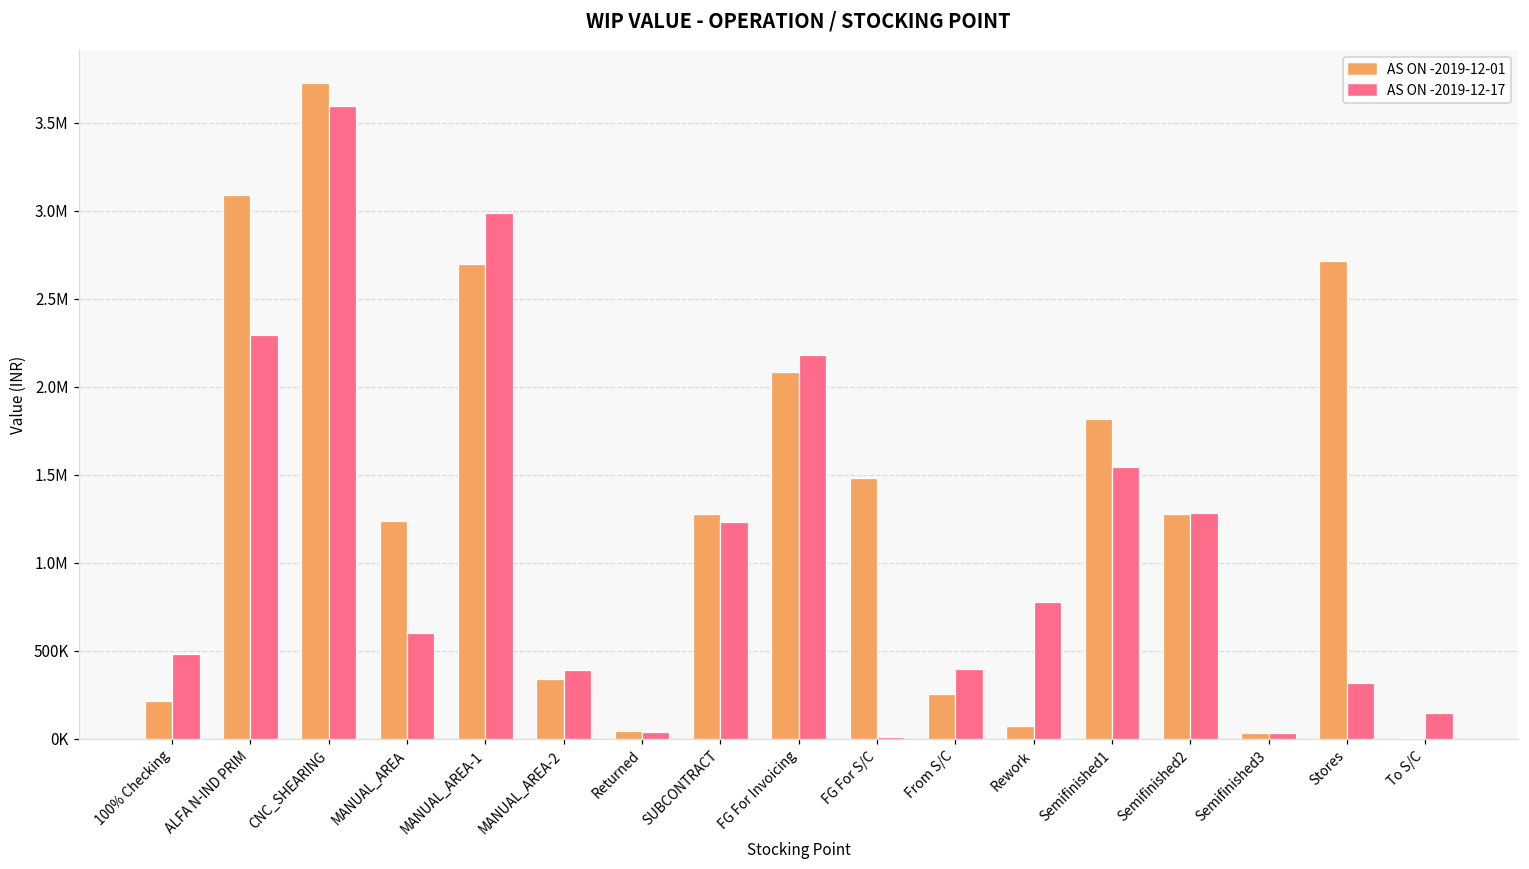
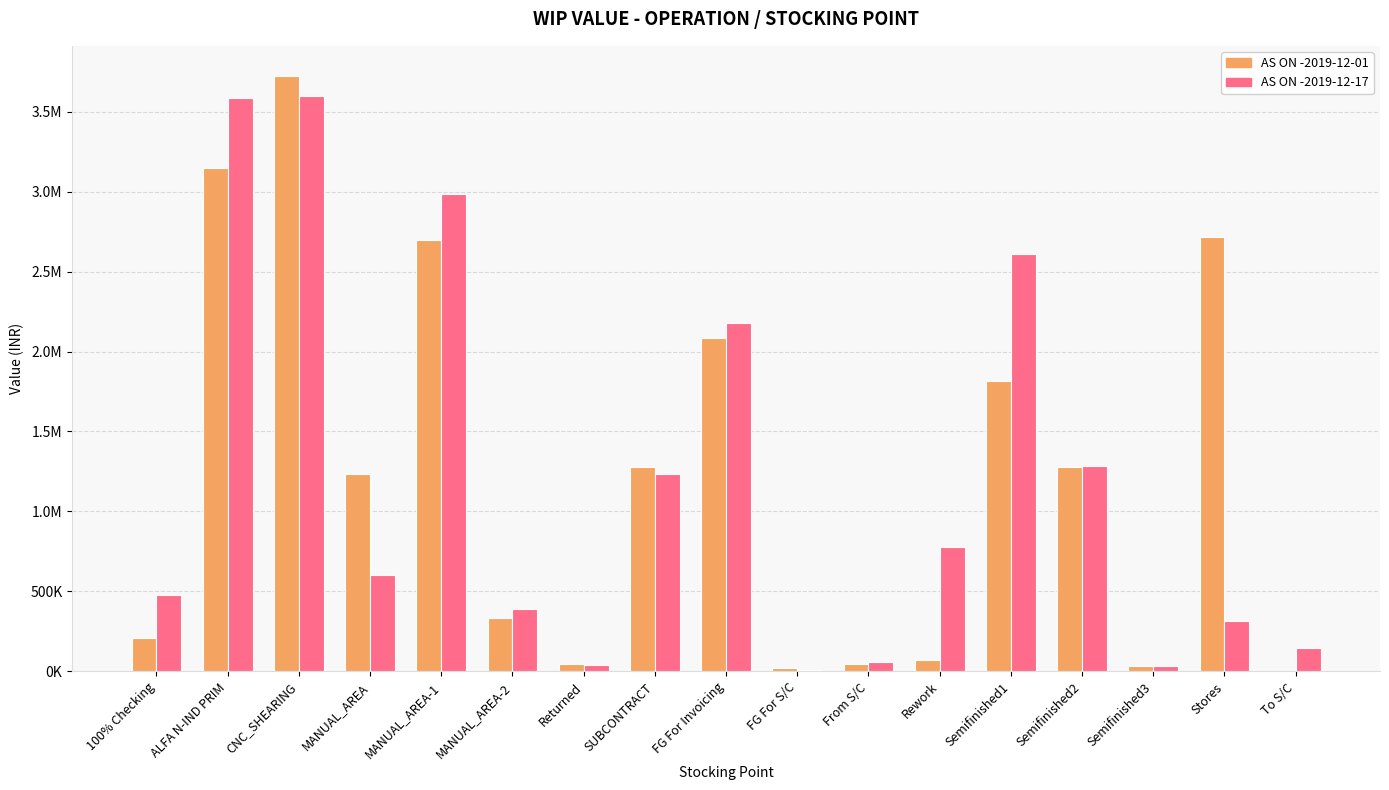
  {
    "AS ON -2019-12-01": {
      "100% Checking": 210000,
-     "ALFA N-IND PRIM": 3090000,
+     "ALFA N-IND PRIM": 3150000,
      "CNC_SHEARING": 3720000,
      "MANUAL_AREA": 1240000,
      "MANUAL_AREA-1": 2700000,
      "MANUAL_AREA-2": 340000,
      "Returned": 50000,
      "SUBCONTRACT": 1280000,
      "FG For Invoicing": 2090000,
-     "FG For S/C": 1480000,
-     "From S/C": 250000,
+     "FG For S/C": 20000,
+     "From S/C": 40000,
      "Rework": 70000,
      "Semifinished1": 1820000,
      "Semifinished2": 1280000,
      "Semifinished3": 30000,
      "Stores": 2710000
    },
    "AS ON -2019-12-17": {
      "100% Checking": 480000,
-     "ALFA N-IND PRIM": 2290000,
+     "ALFA N-IND PRIM": 3580000,
      "CNC_SHEARING": 3590000,
      "MANUAL_AREA": 600000,
      "MANUAL_AREA-1": 2990000,
      "MANUAL_AREA-2": 390000,
      "Returned": 40000,
      "SUBCONTRACT": 1230000,
      "FG For Invoicing": 2180000,
-     "From S/C": 400000,
+     "From S/C": 60000,
      "Rework": 780000,
-     "Semifinished1": 1550000,
+     "Semifinished1": 2610000,
      "Semifinished2": 1280000,
      "Semifinished3": 30000,
      "Stores": 320000,
      "To S/C": 140000
    }
  }
